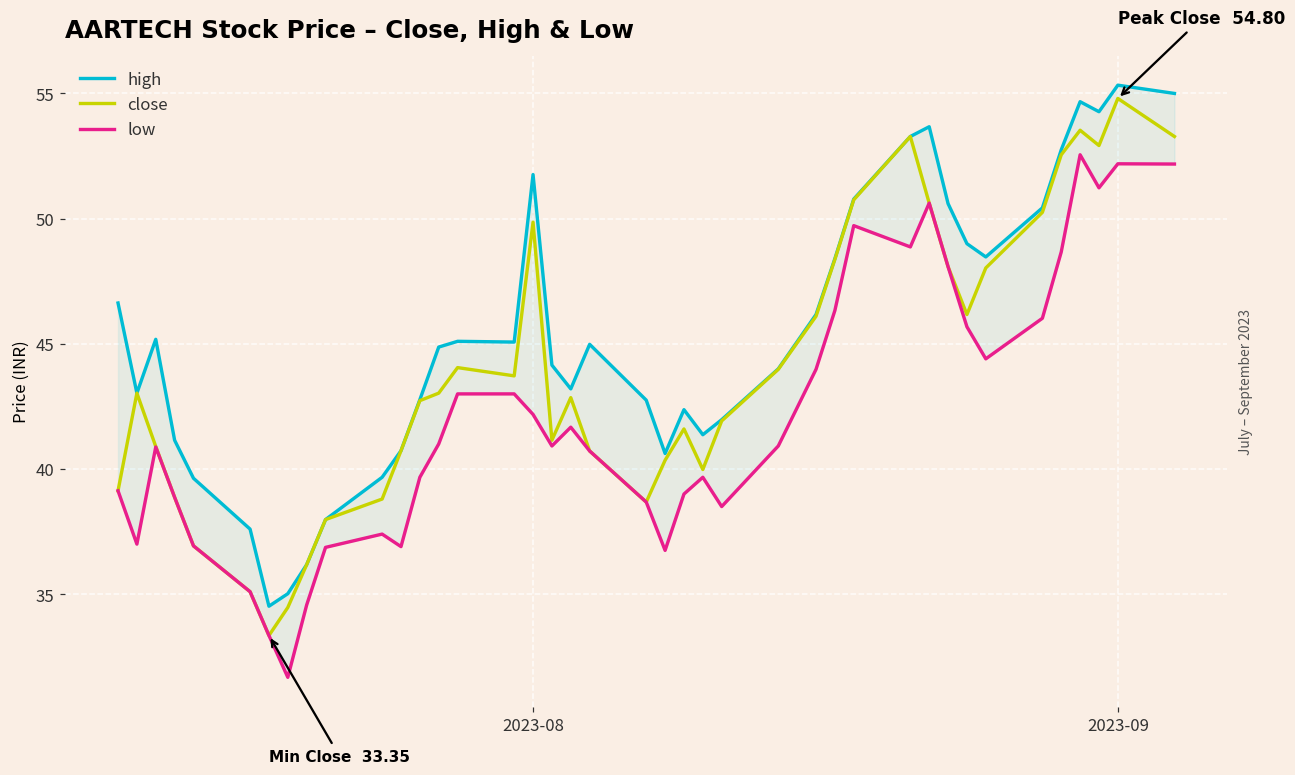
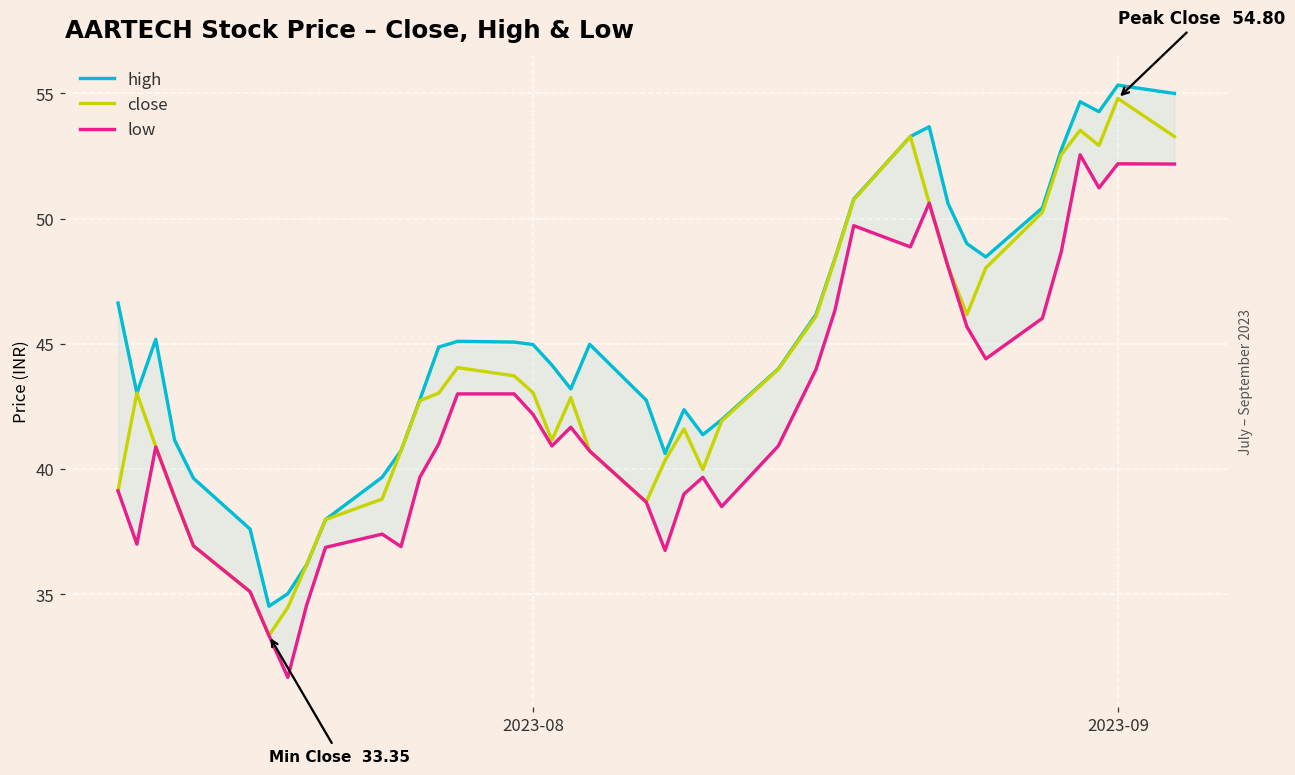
  {
    "high": {
-     "2023-08": 51.8
+     "2023-08": 45.0
    },
    "close": {
-     "2023-08": 49.9,
+     "2023-08": 43.1,
      "2023-09": 54.8
    },
    "low": {
      "2023-08": 42.2,
      "2023-09": 52.2
    }
  }
